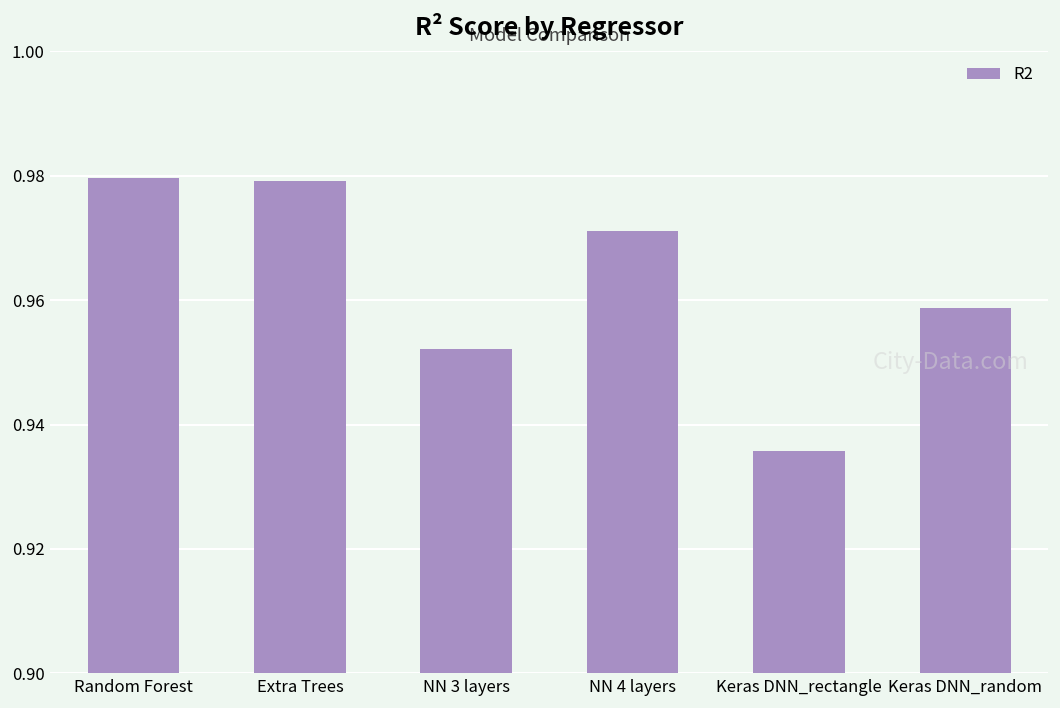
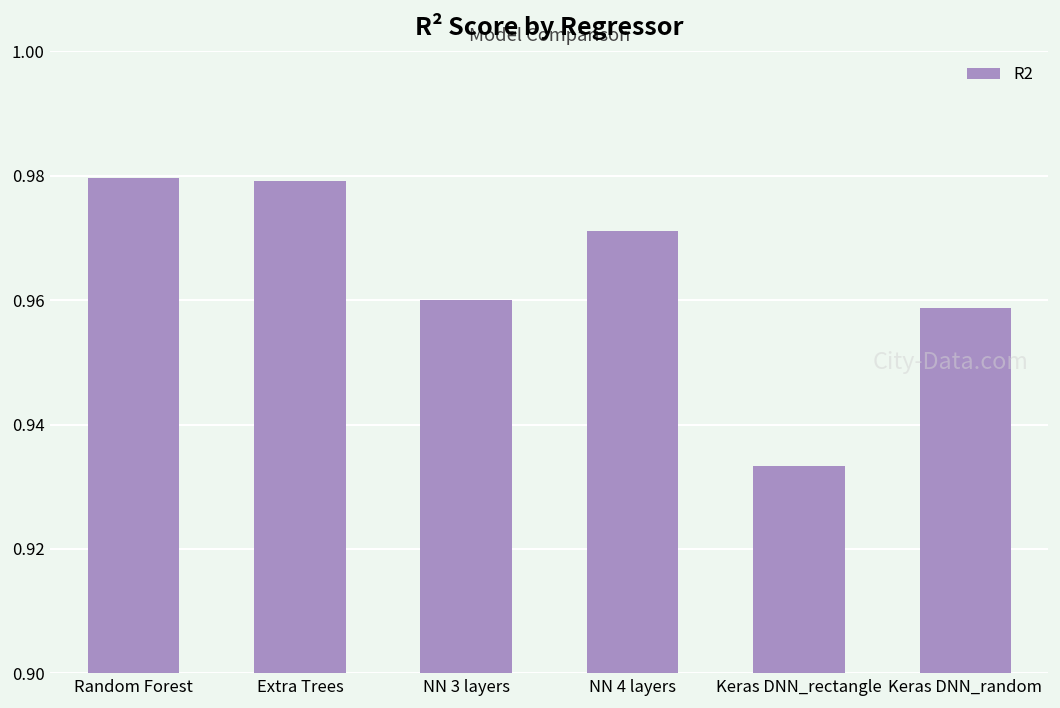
  {
    "Random Forest": 0.980,
    "Extra Trees": 0.979,
-   "NN 3 layers": 0.952,
+   "NN 3 layers": 0.960,
    "NN 4 layers": 0.971,
-   "Keras DNN_rectangle": 0.936,
+   "Keras DNN_rectangle": 0.933,
    "Keras DNN_random": 0.959
  }
